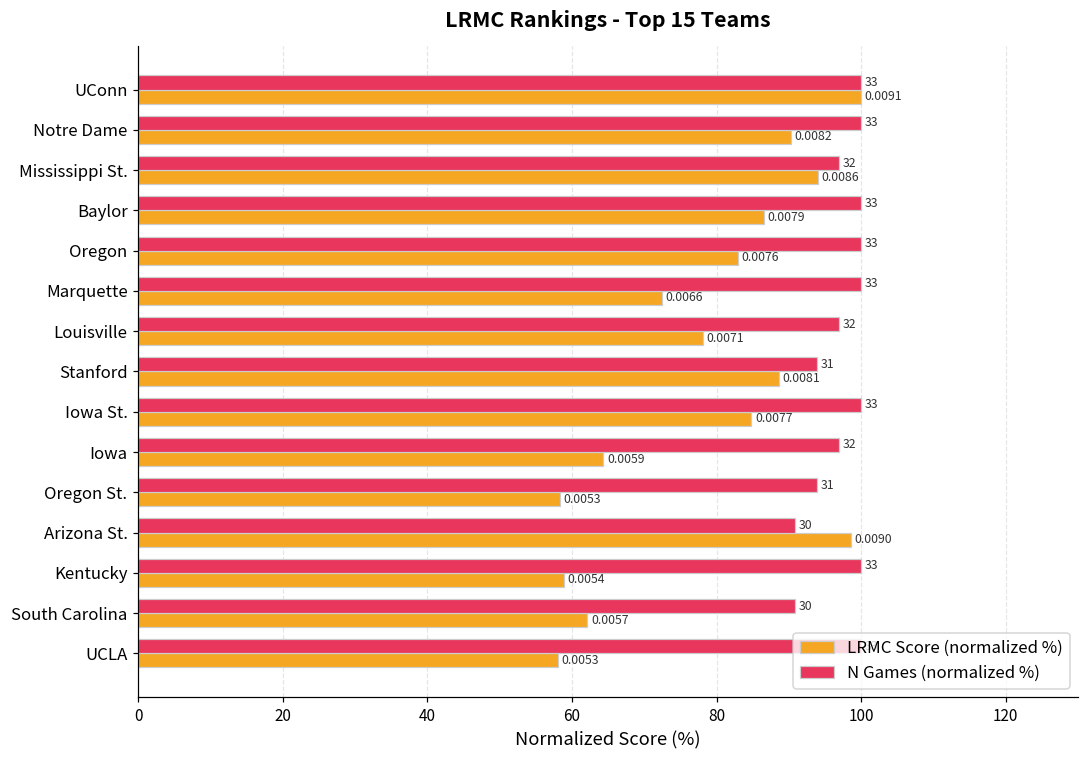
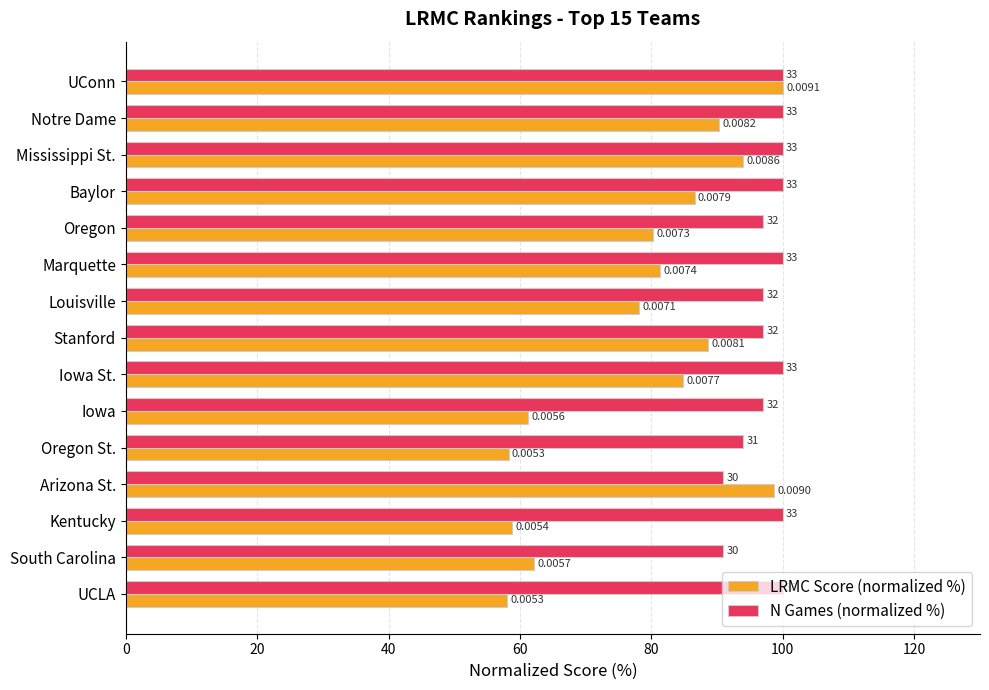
  {
    "LRMC Score (normalized %)": {
-     "Oregon": 0.0076,
-     "Marquette": 0.0066,
-     "Iowa": 0.0059
+     "Oregon": 0.0073,
+     "Marquette": 0.0074,
+     "Iowa": 0.0056
    },
    "N Games (normalized %)": {
-     "Mississippi St.": 32,
-     "Oregon": 33,
-     "Stanford": 31
+     "Mississippi St.": 33,
+     "Oregon": 32,
+     "Stanford": 32
    }
  }
